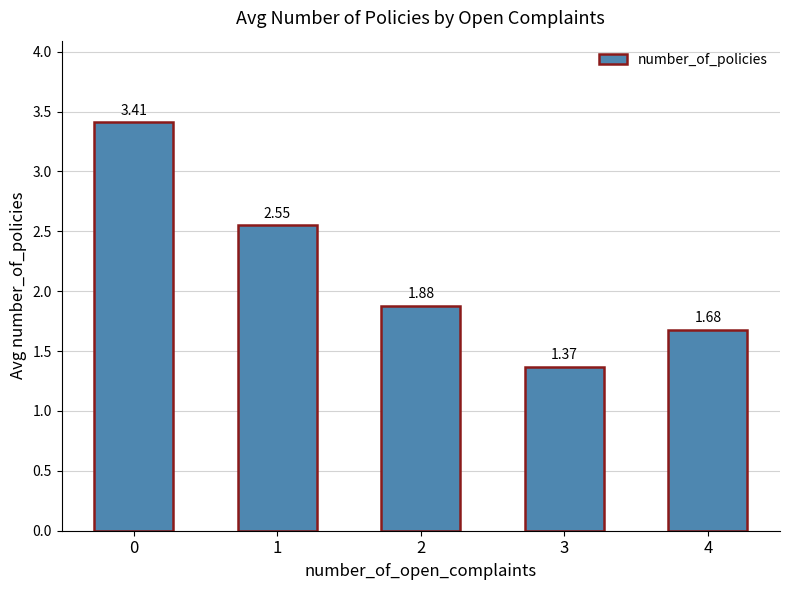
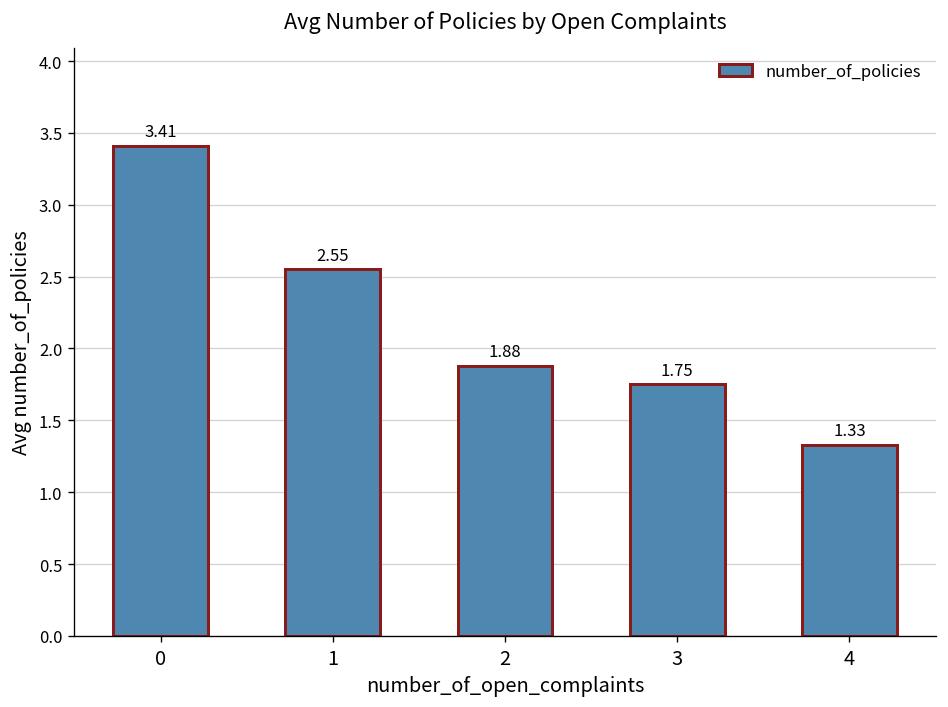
  {
    "0": 3.41,
    "1": 2.55,
    "2": 1.88,
-   "3": 1.37,
-   "4": 1.68
+   "3": 1.75,
+   "4": 1.33
  }
